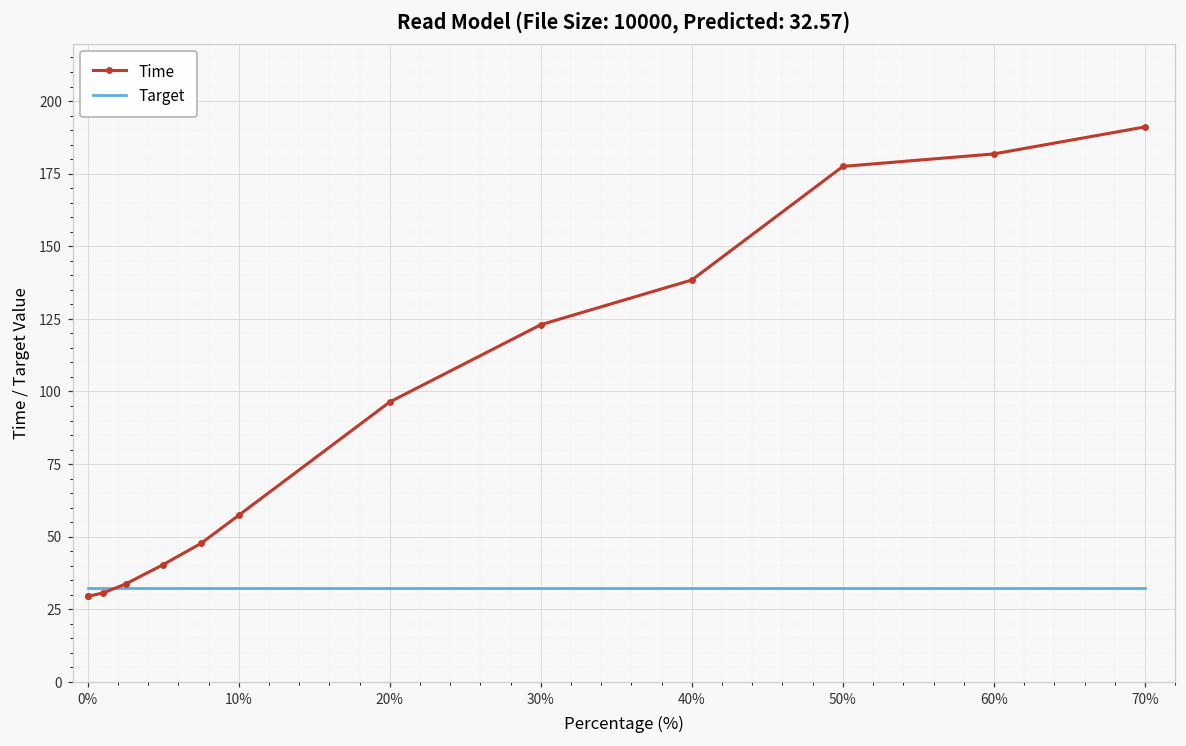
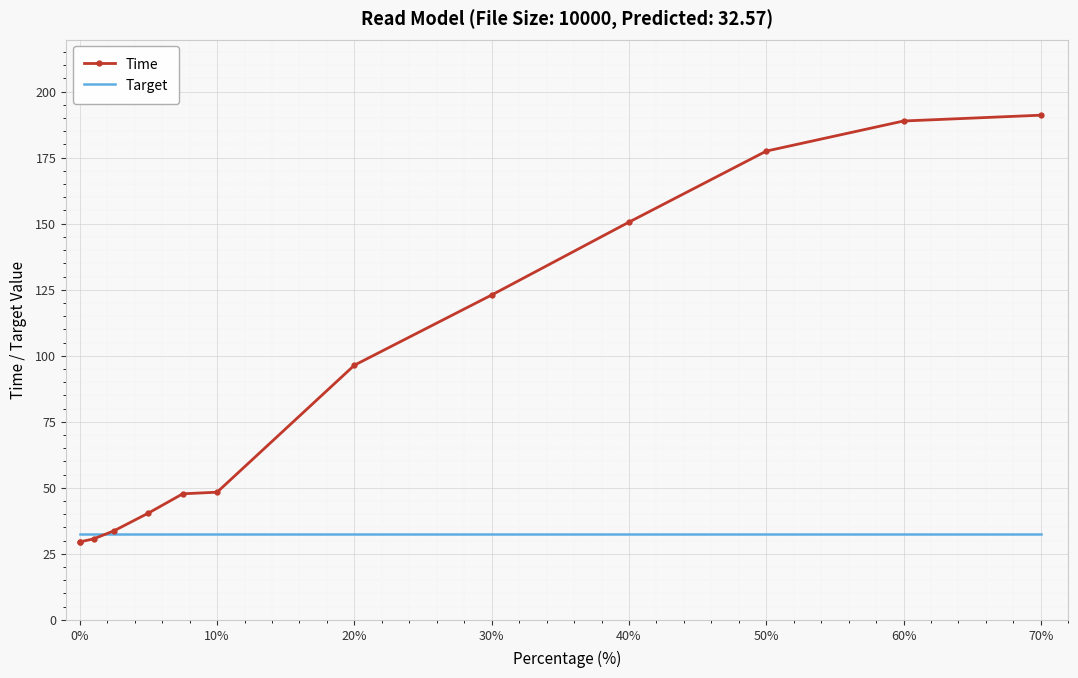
  {
    "Time": {
      "0%": 30,
-     "10%": 57,
+     "10%": 48,
      "20%": 96,
      "30%": 123,
-     "40%": 138,
+     "40%": 151,
      "50%": 178,
-     "60%": 182,
+     "60%": 189,
      "70%": 191
    },
    "Target": {
      "0%": 33,
      "10%": 33,
      "20%": 33,
      "30%": 33,
      "40%": 33,
      "50%": 33,
      "60%": 33,
      "70%": 33
    }
  }
